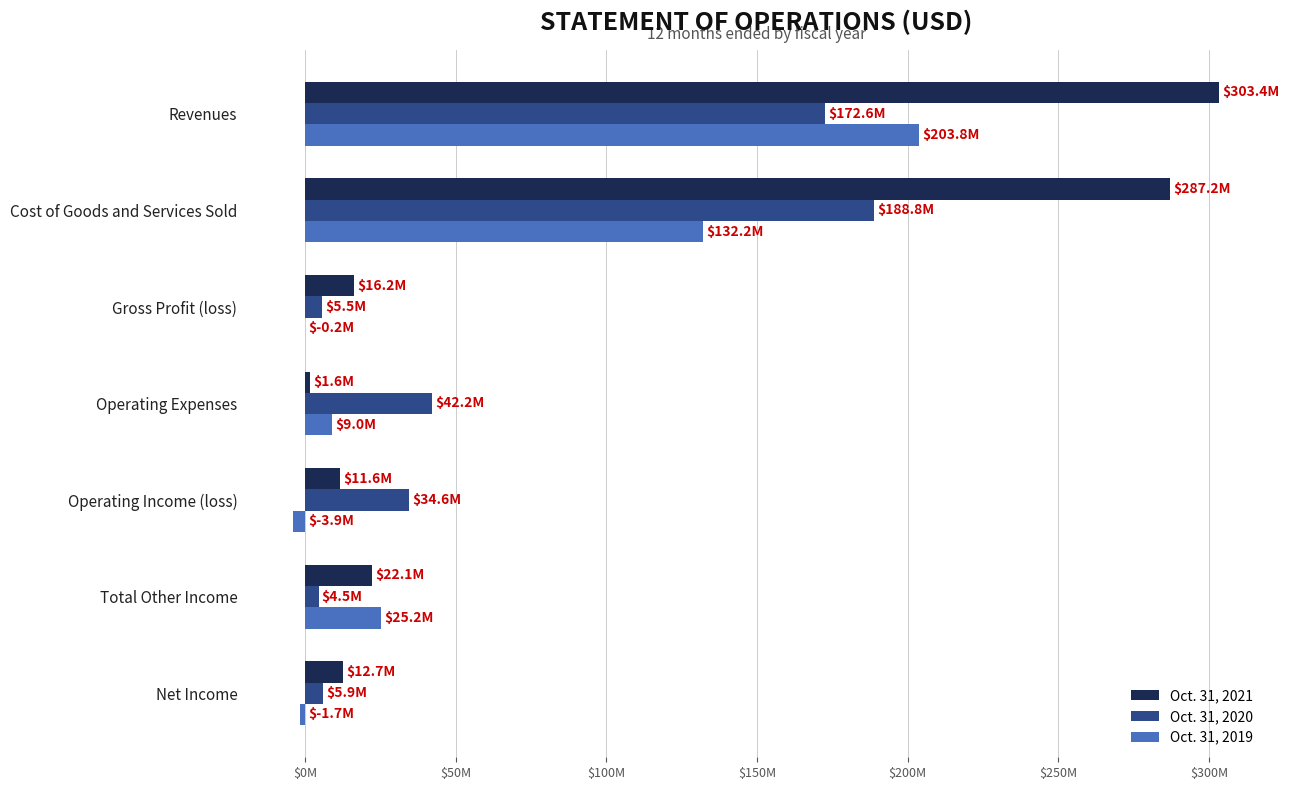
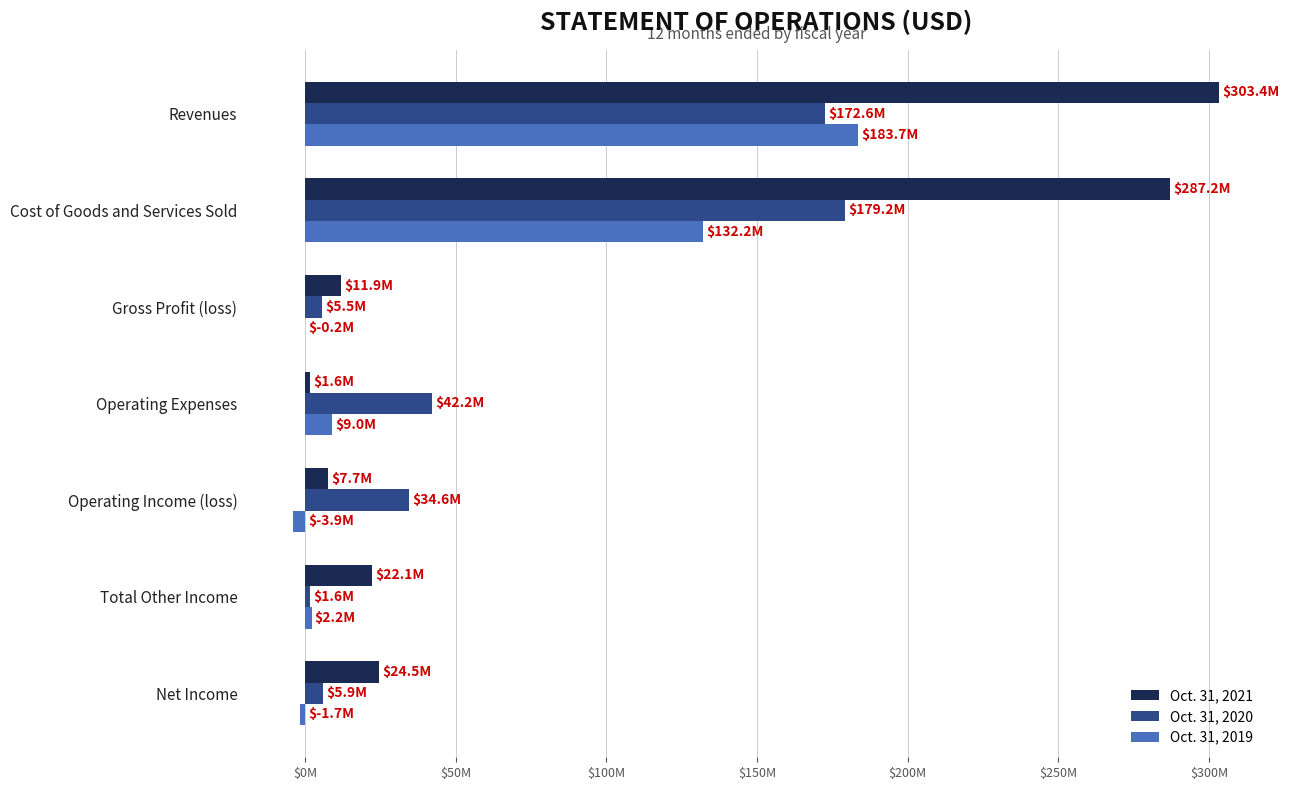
  {
    "Oct. 31, 2021": {
      "Revenues": "$303.4M",
      "Cost of Goods and Services Sold": "$287.2M",
-     "Gross Profit (loss)": "$16.2M",
+     "Gross Profit (loss)": "$11.9M",
      "Operating Expenses": "$1.6M",
-     "Operating Income (loss)": "$11.6M",
+     "Operating Income (loss)": "$7.7M",
      "Total Other Income": "$22.1M",
-     "Net Income": "$12.7M"
+     "Net Income": "$24.5M"
    },
    "Oct. 31, 2020": {
      "Revenues": "$172.6M",
-     "Cost of Goods and Services Sold": "$188.8M",
+     "Cost of Goods and Services Sold": "$179.2M",
      "Gross Profit (loss)": "$5.5M",
      "Operating Expenses": "$42.2M",
      "Operating Income (loss)": "$34.6M",
-     "Total Other Income": "$4.5M",
+     "Total Other Income": "$1.6M",
      "Net Income": "$5.9M"
    },
    "Oct. 31, 2019": {
-     "Revenues": "$203.8M",
+     "Revenues": "$183.7M",
      "Cost of Goods and Services Sold": "$132.2M",
      "Gross Profit (loss)": "$-0.2M",
      "Operating Expenses": "$9.0M",
      "Operating Income (loss)": "$-3.9M",
-     "Total Other Income": "$25.2M",
+     "Total Other Income": "$2.2M",
      "Net Income": "$-1.7M"
    }
  }
